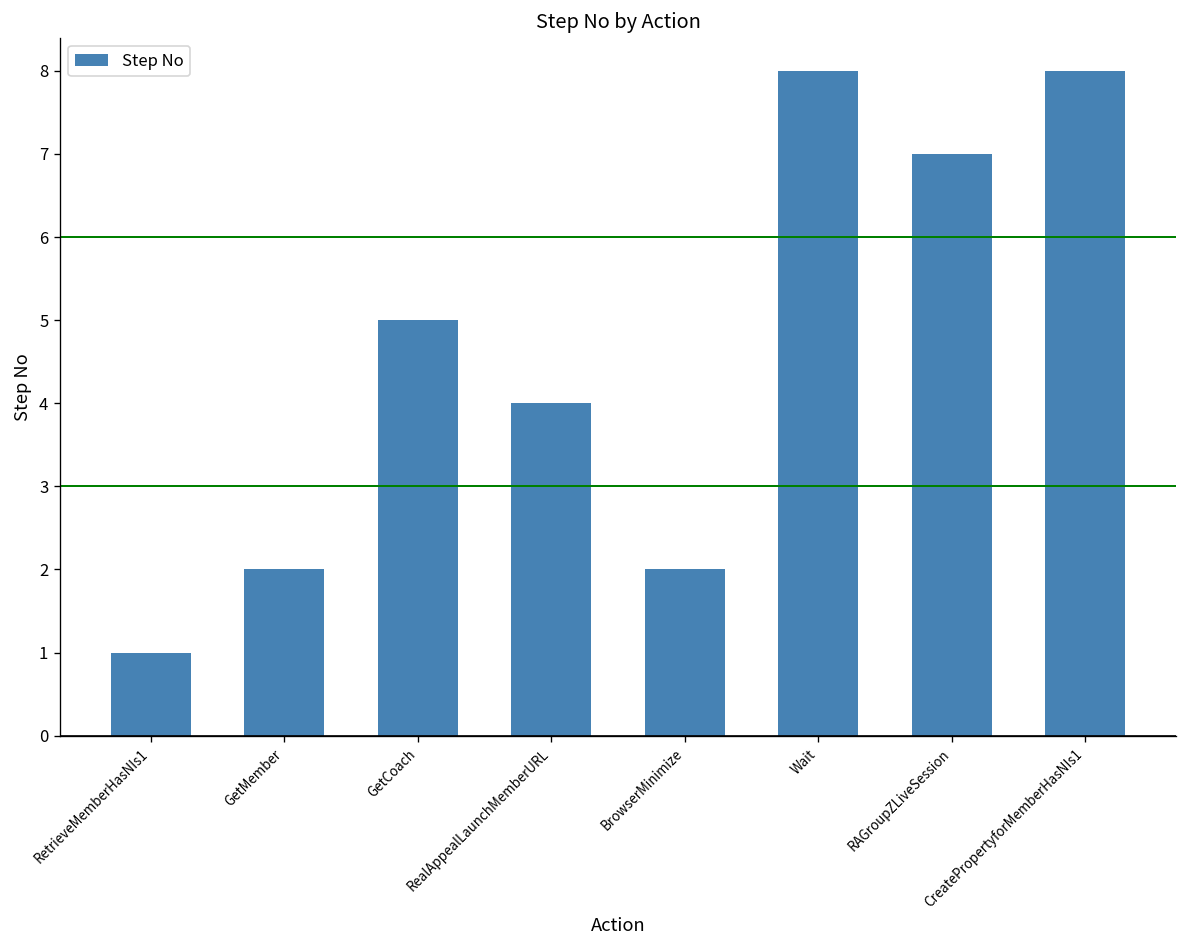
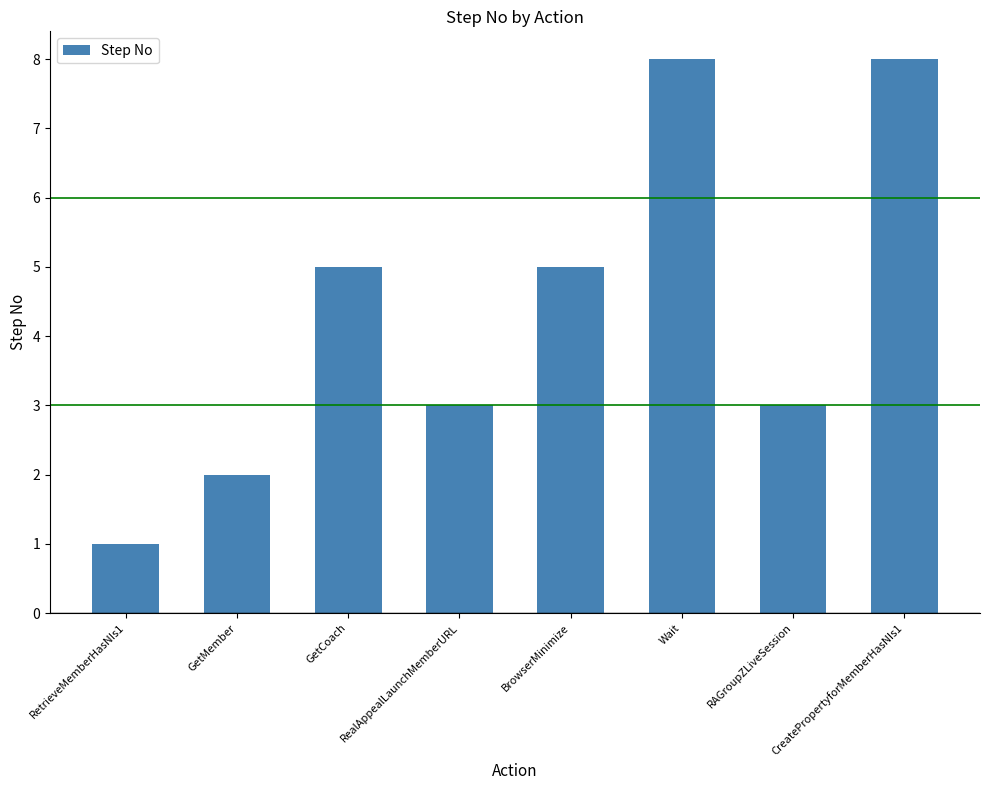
  {
    "RetrieveMemberHasNIs1": 1,
    "GetMember": 2,
    "GetCoach": 5,
-   "RealAppealLaunchMemberURL": 4,
-   "BrowserMinimize": 2,
+   "RealAppealLaunchMemberURL": 3,
+   "BrowserMinimize": 5,
    "Wait": 8,
-   "RAGroupZLiveSession": 7,
+   "RAGroupZLiveSession": 3,
    "CreatePropertyforMemberHasNIs1": 8
  }
